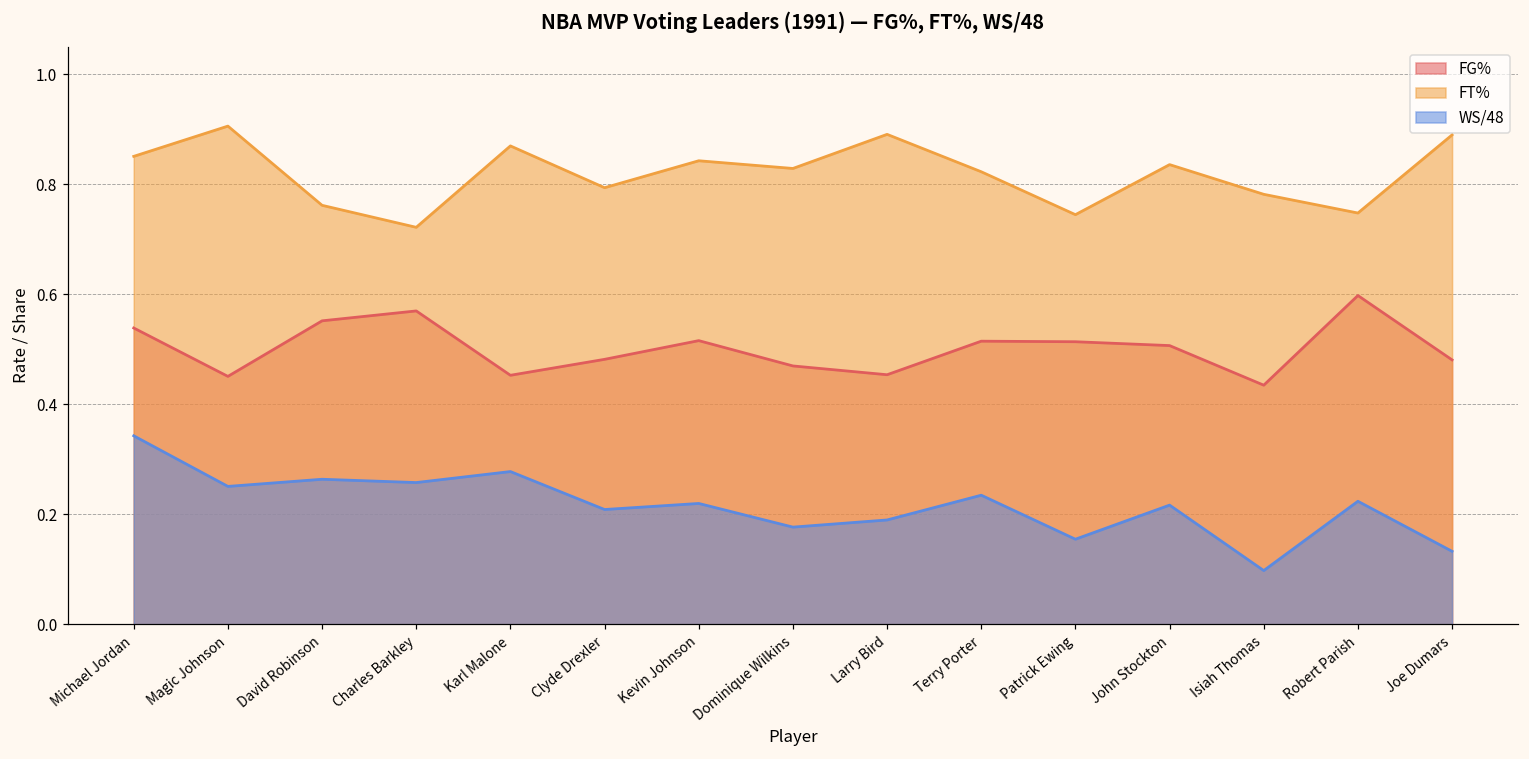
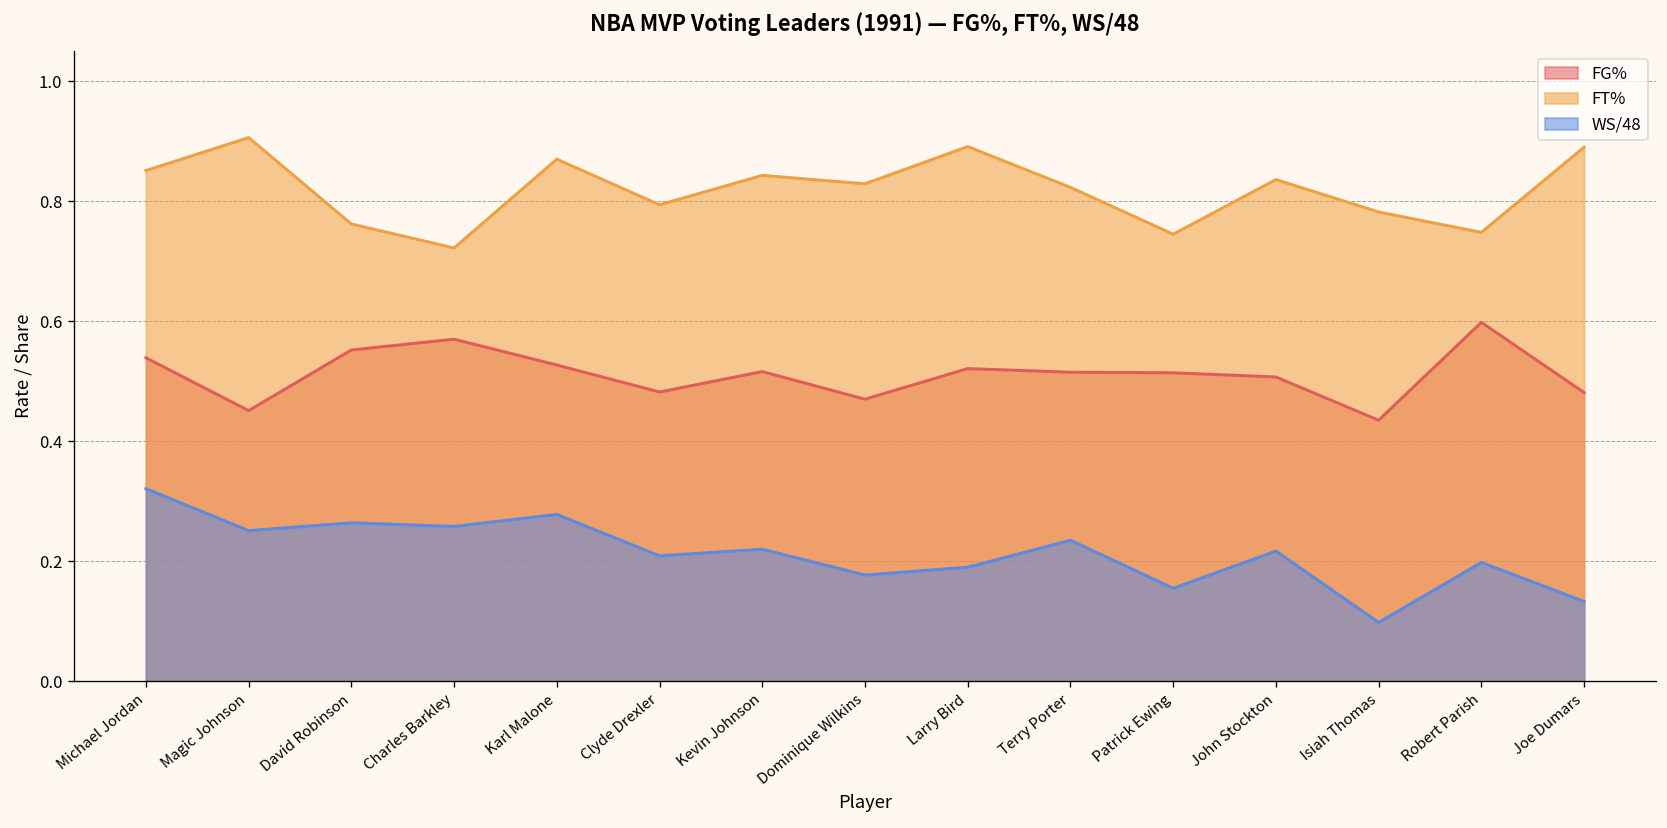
  {
    "FG%": {
      "Michael Jordan": 0.54,
      "Magic Johnson": 0.45,
      "David Robinson": 0.55,
      "Charles Barkley": 0.57,
-     "Karl Malone": 0.45,
+     "Karl Malone": 0.53,
      "Clyde Drexler": 0.48,
      "Kevin Johnson": 0.52,
      "Dominique Wilkins": 0.47,
-     "Larry Bird": 0.45,
+     "Larry Bird": 0.52,
      "Terry Porter": 0.52,
      "Patrick Ewing": 0.51,
      "John Stockton": 0.51,
      "Isiah Thomas": 0.44,
      "Robert Parish": 0.60,
      "Joe Dumars": 0.48
    },
    "FT%": {
      "Michael Jordan": 0.85,
      "Magic Johnson": 0.91,
      "David Robinson": 0.76,
      "Charles Barkley": 0.72,
      "Karl Malone": 0.87,
      "Clyde Drexler": 0.79,
      "Kevin Johnson": 0.84,
      "Dominique Wilkins": 0.83,
      "Larry Bird": 0.89,
      "Terry Porter": 0.82,
      "Patrick Ewing": 0.75,
      "John Stockton": 0.84,
      "Isiah Thomas": 0.78,
      "Robert Parish": 0.75,
      "Joe Dumars": 0.89
    },
    "WS/48": {
-     "Michael Jordan": 0.34,
+     "Michael Jordan": 0.32,
      "Magic Johnson": 0.25,
      "David Robinson": 0.26,
      "Charles Barkley": 0.26,
      "Karl Malone": 0.28,
      "Clyde Drexler": 0.21,
      "Kevin Johnson": 0.22,
      "Dominique Wilkins": 0.18,
      "Larry Bird": 0.19,
      "Terry Porter": 0.24,
      "Patrick Ewing": 0.16,
      "John Stockton": 0.22,
      "Isiah Thomas": 0.10,
-     "Robert Parish": 0.22,
+     "Robert Parish": 0.20,
      "Joe Dumars": 0.13
    }
  }
